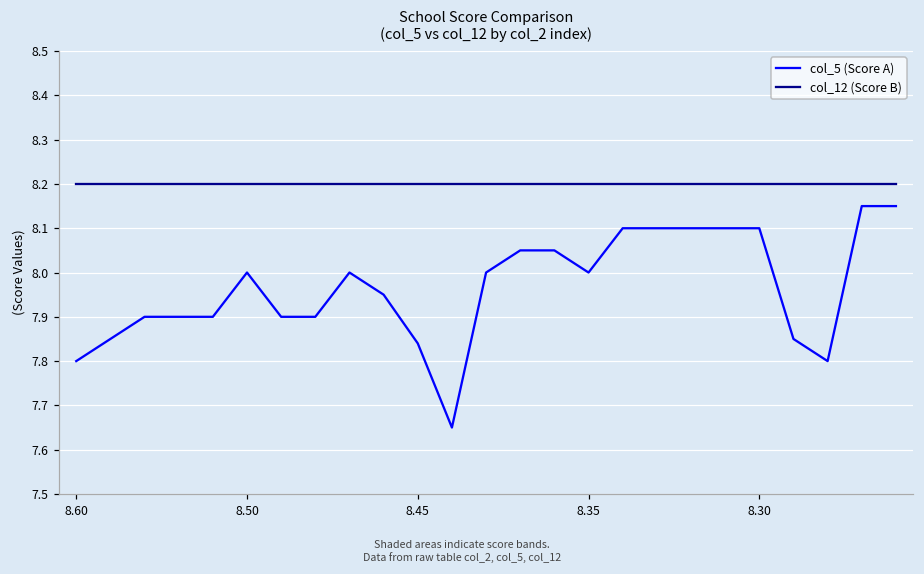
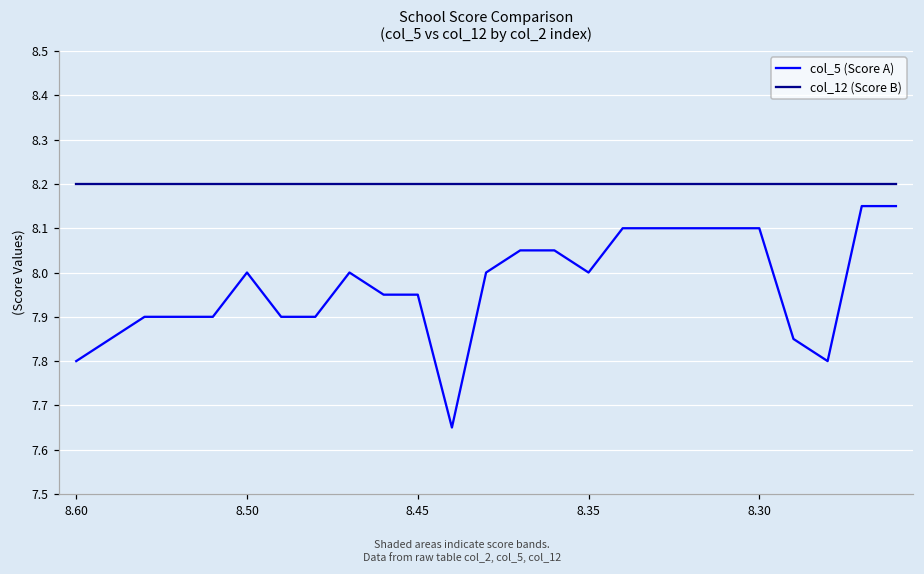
  {
    "col_5 (Score A)": {
      "8.60": 7.80,
      "8.50": 8.00,
-     "8.45": 7.84,
+     "8.45": 7.95,
      "8.35": 8.00,
      "8.30": 8.10
    },
    "col_12 (Score B)": {
      "8.60": 8.20,
      "8.50": 8.20,
      "8.45": 8.20,
      "8.35": 8.20,
      "8.30": 8.20
    }
  }
